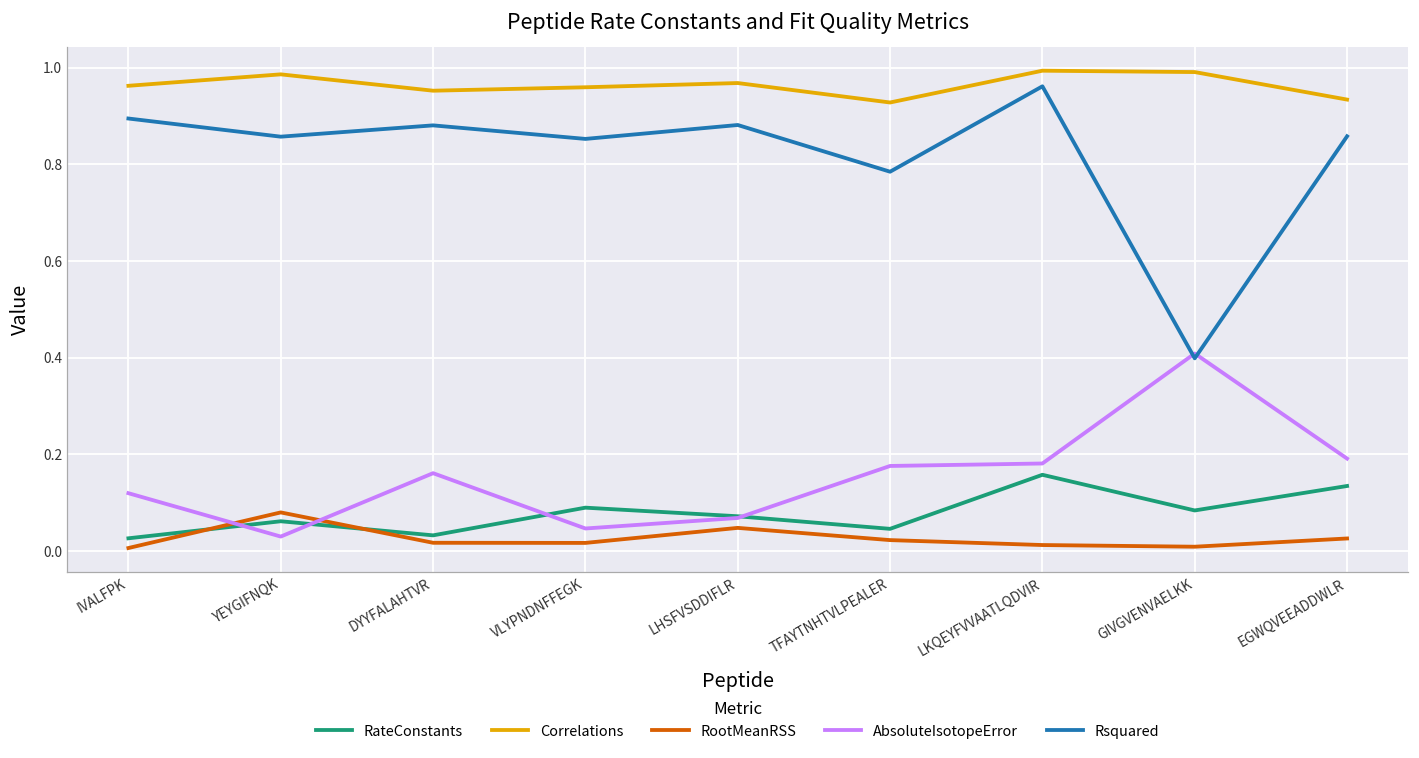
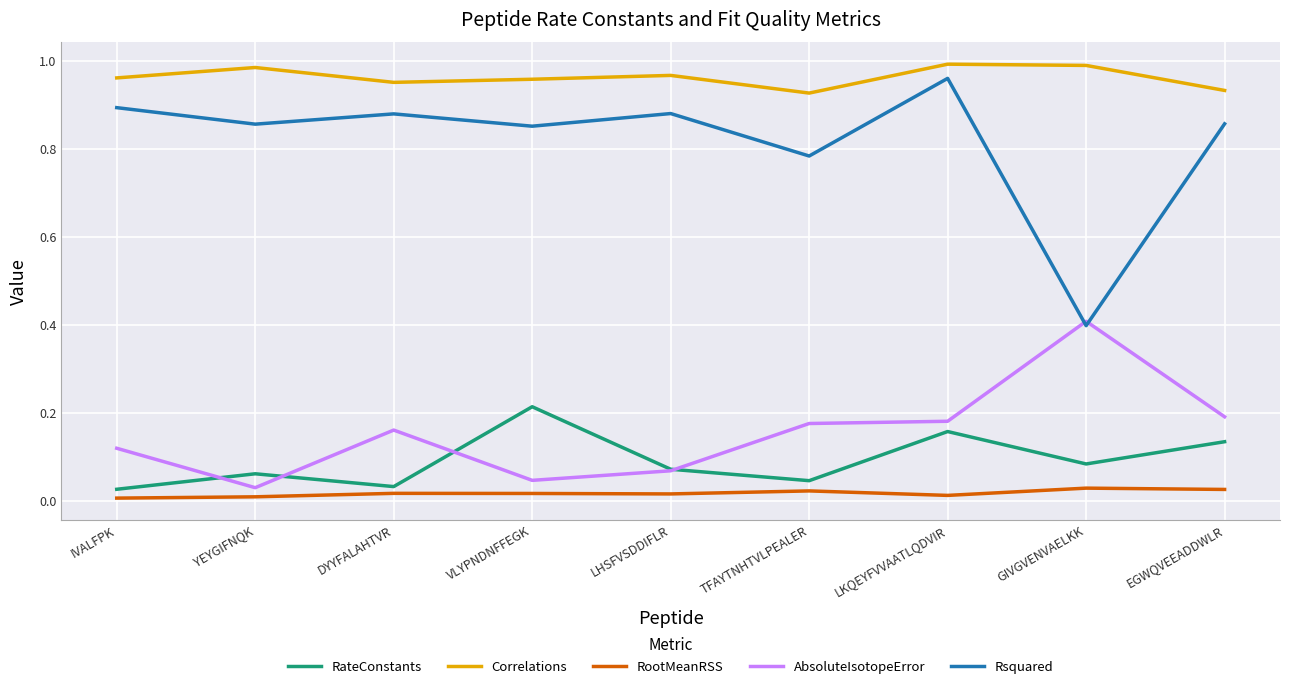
  {
    "RateConstants": {
      "IVALFPK": 0.03,
      "YEYGIFNQK": 0.06,
      "DYYFALAHTVR": 0.03,
-     "VLYPNDNFFEGK": 0.09,
+     "VLYPNDNFFEGK": 0.21,
      "TFAYTNHTVLPEALER": 0.05,
      "LKQEYFVVAATLQDVIR": 0.16,
      "GIVGVENVAELKK": 0.08,
      "EGWQVEEADDWLR": 0.13
    },
    "Correlations": {
      "IVALFPK": 0.96,
      "YEYGIFNQK": 0.99,
      "DYYFALAHTVR": 0.95,
      "VLYPNDNFFEGK": 0.96,
      "LHSFVSDDIFLR": 0.97,
      "TFAYTNHTVLPEALER": 0.93,
      "LKQEYFVVAATLQDVIR": 0.99,
      "GIVGVENVAELKK": 0.99,
      "EGWQVEEADDWLR": 0.93
    },
    "RootMeanRSS": {
      "IVALFPK": 0.01,
-     "YEYGIFNQK": 0.08,
+     "YEYGIFNQK": 0.01,
      "DYYFALAHTVR": 0.02,
      "VLYPNDNFFEGK": 0.02,
-     "LHSFVSDDIFLR": 0.05,
+     "LHSFVSDDIFLR": 0.02,
      "TFAYTNHTVLPEALER": 0.02,
      "LKQEYFVVAATLQDVIR": 0.01,
-     "GIVGVENVAELKK": 0.01,
+     "GIVGVENVAELKK": 0.03,
      "EGWQVEEADDWLR": 0.03
    },
    "AbsoluteIsotopeError": {
      "IVALFPK": 0.12,
      "YEYGIFNQK": 0.03,
      "DYYFALAHTVR": 0.16,
      "VLYPNDNFFEGK": 0.05,
      "TFAYTNHTVLPEALER": 0.18,
      "LKQEYFVVAATLQDVIR": 0.18,
      "GIVGVENVAELKK": 0.41,
      "EGWQVEEADDWLR": 0.19
    },
    "Rsquared": {
      "IVALFPK": 0.89,
      "YEYGIFNQK": 0.86,
      "DYYFALAHTVR": 0.88,
      "VLYPNDNFFEGK": 0.85,
      "LHSFVSDDIFLR": 0.88,
      "TFAYTNHTVLPEALER": 0.78,
      "LKQEYFVVAATLQDVIR": 0.96,
      "GIVGVENVAELKK": 0.40,
      "EGWQVEEADDWLR": 0.86
    }
  }
